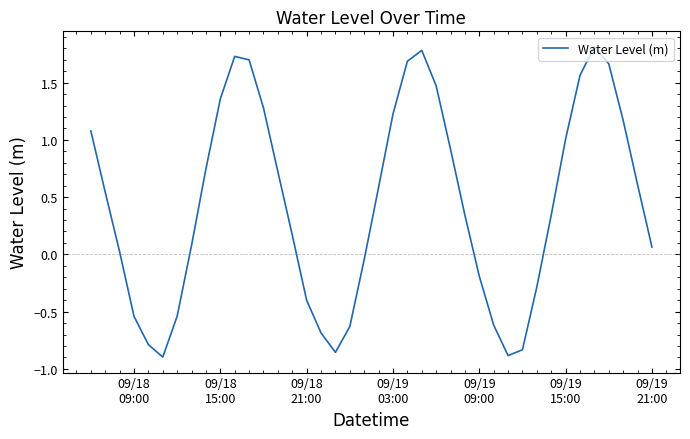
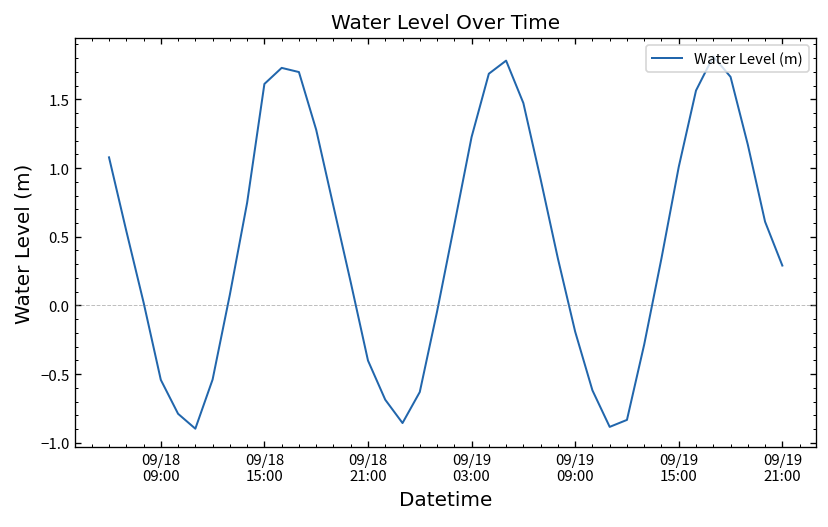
  {
    "09/18 09:00": -0.54,
-   "09/18 15:00": 1.36,
+   "09/18 15:00": 1.61,
    "09/18 21:00": -0.40,
    "09/19 03:00": 1.23,
    "09/19 09:00": -0.19,
    "09/19 15:00": 1.01,
-   "09/19 21:00": 0.06
+   "09/19 21:00": 0.29
  }
